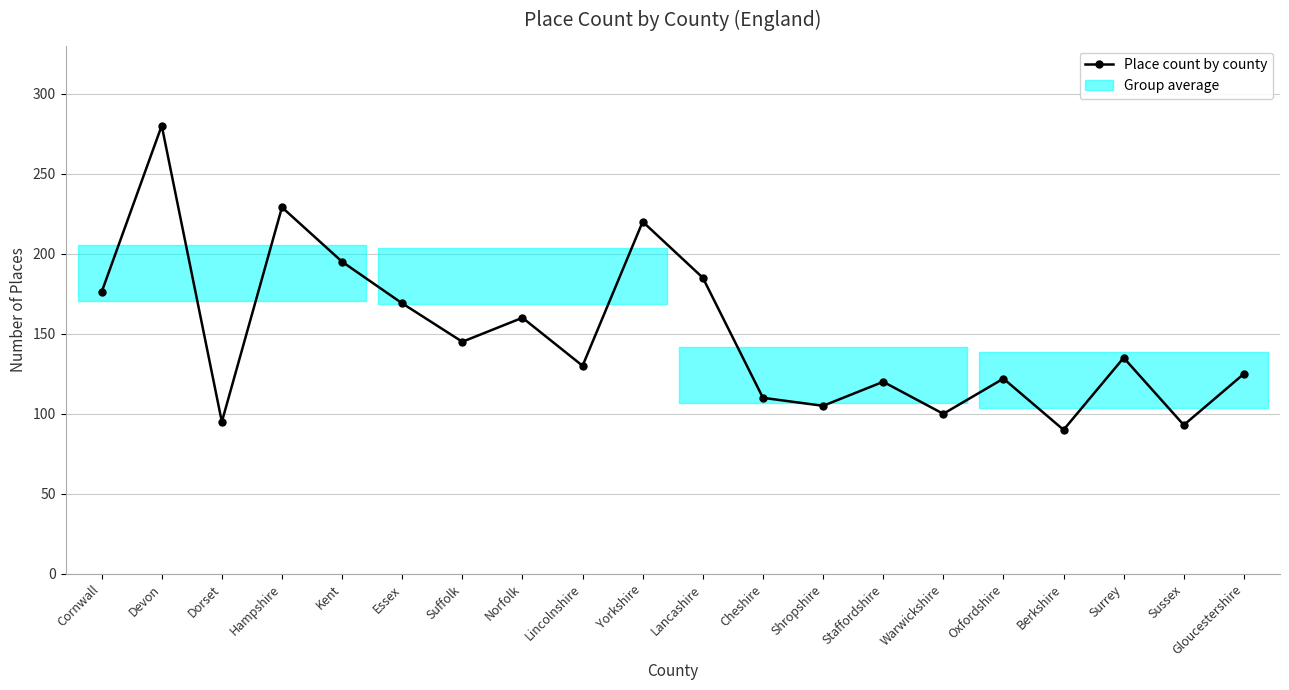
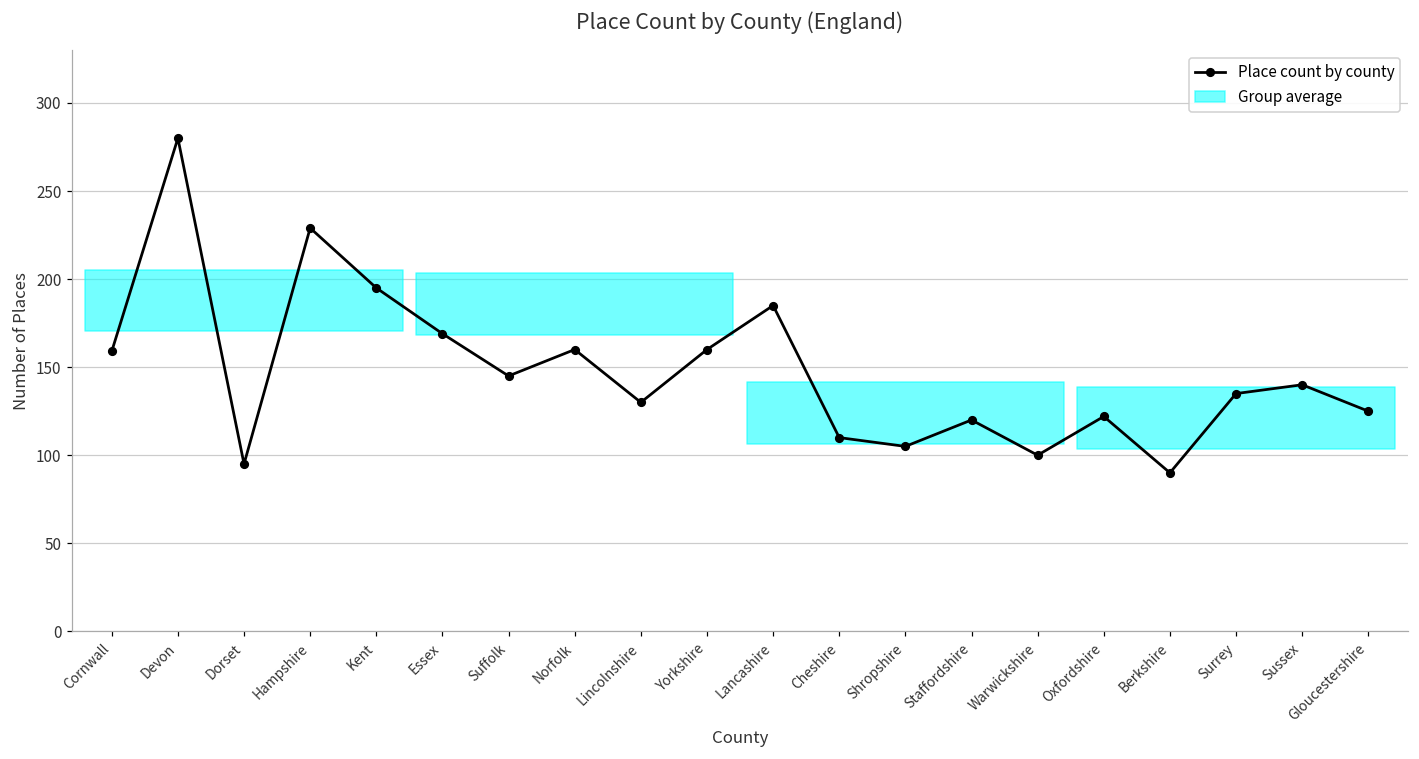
  {
-   "Cornwall": 176,
+   "Cornwall": 159,
    "Devon": 280,
    "Dorset": 95,
    "Hampshire": 229,
    "Kent": 195,
    "Essex": 169,
    "Suffolk": 145,
    "Norfolk": 160,
    "Lincolnshire": 130,
-   "Yorkshire": 220,
+   "Yorkshire": 160,
    "Lancashire": 185,
    "Cheshire": 110,
    "Shropshire": 105,
    "Staffordshire": 120,
    "Warwickshire": 100,
    "Oxfordshire": 122,
    "Berkshire": 90,
    "Surrey": 135,
-   "Sussex": 93,
+   "Sussex": 140,
    "Gloucestershire": 125
  }
